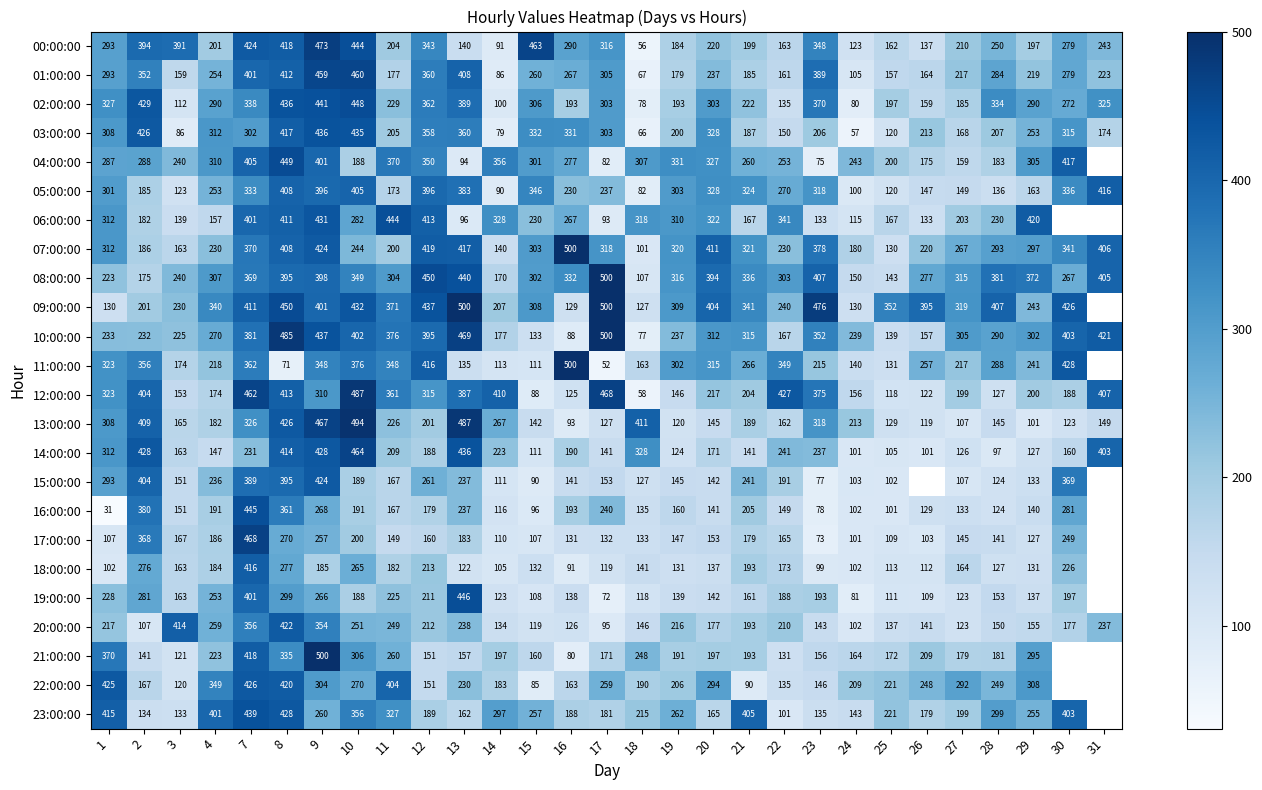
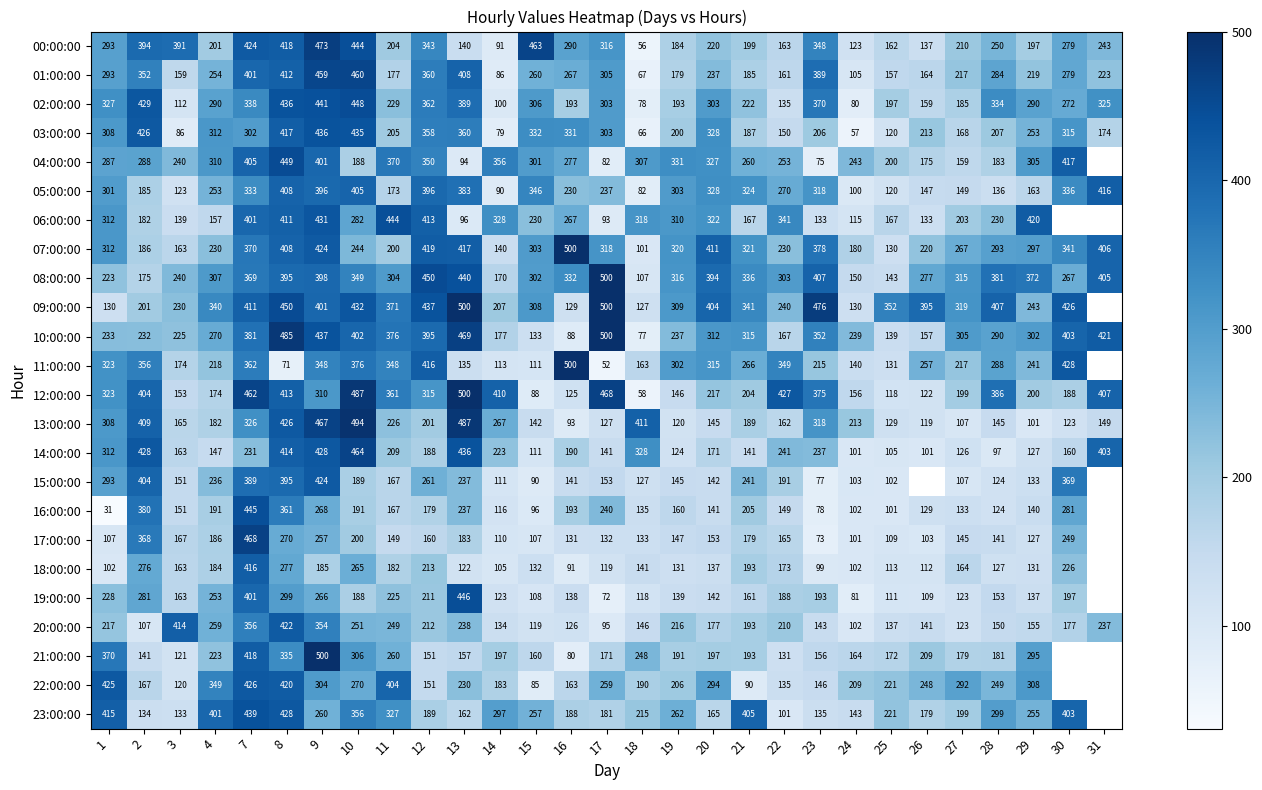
  {
    "12:00:00": {
      "1": 323,
      "2": 404,
      "3": 153,
      "4": 174,
      "7": 462,
      "8": 413,
      "9": 310,
      "10": 487,
      "11": 361,
      "12": 315,
-     "13": 387,
+     "13": 500,
      "14": 410,
      "15": 88,
      "16": 125,
      "17": 468,
      "18": 58,
      "19": 146,
      "20": 217,
      "21": 204,
      "22": 427,
      "23": 375,
      "24": 156,
      "25": 118,
      "26": 122,
      "27": 199,
-     "28": 127,
+     "28": 386,
      "29": 200,
      "30": 188,
      "31": 407
    }
  }
